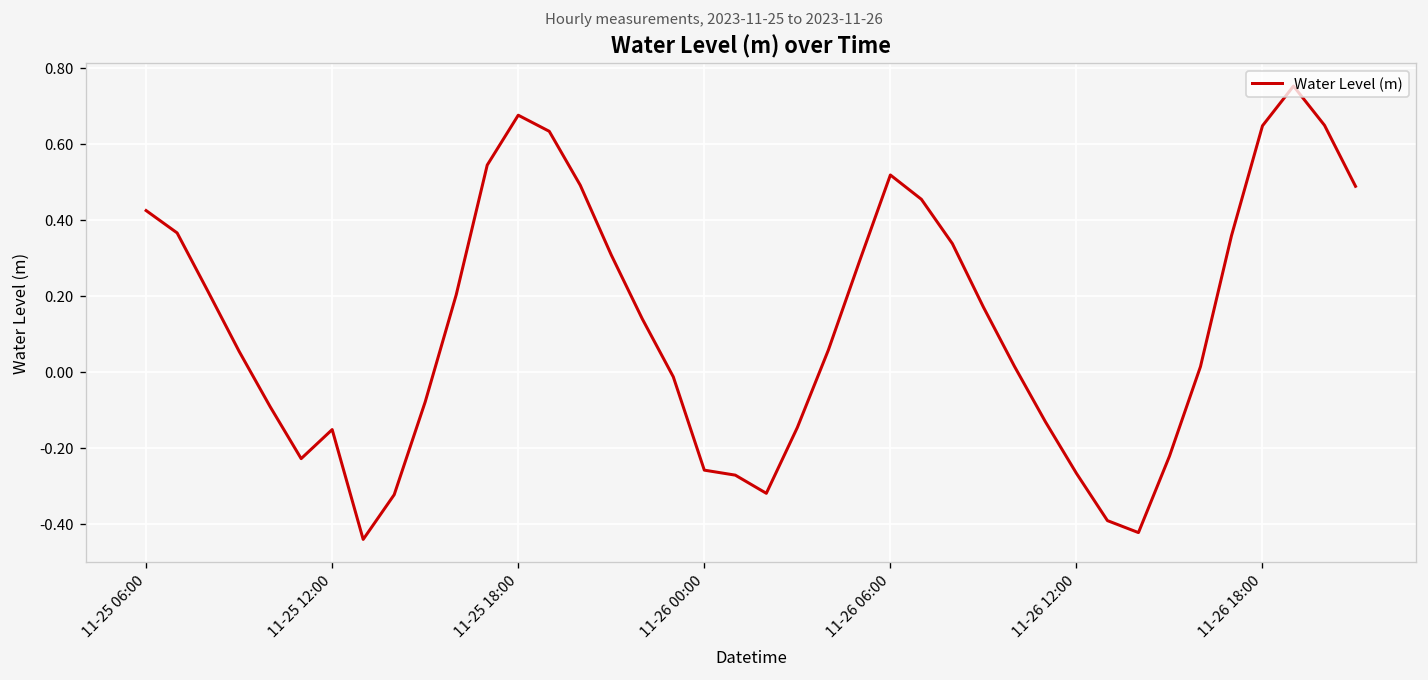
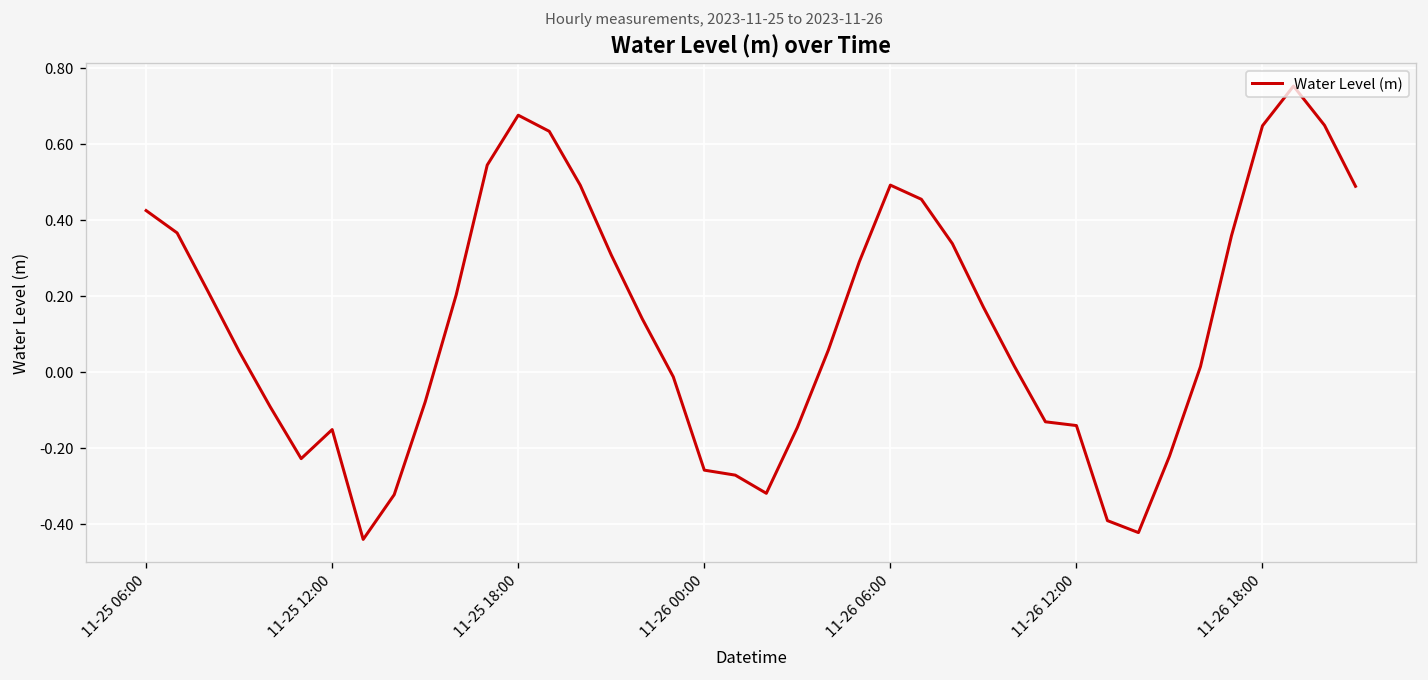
  {
    "11-25 06:00": 0.43,
    "11-25 12:00": -0.15,
    "11-25 18:00": 0.68,
    "11-26 00:00": -0.26,
-   "11-26 06:00": 0.52,
-   "11-26 12:00": -0.27,
+   "11-26 06:00": 0.49,
+   "11-26 12:00": -0.14,
    "11-26 18:00": 0.65
  }
